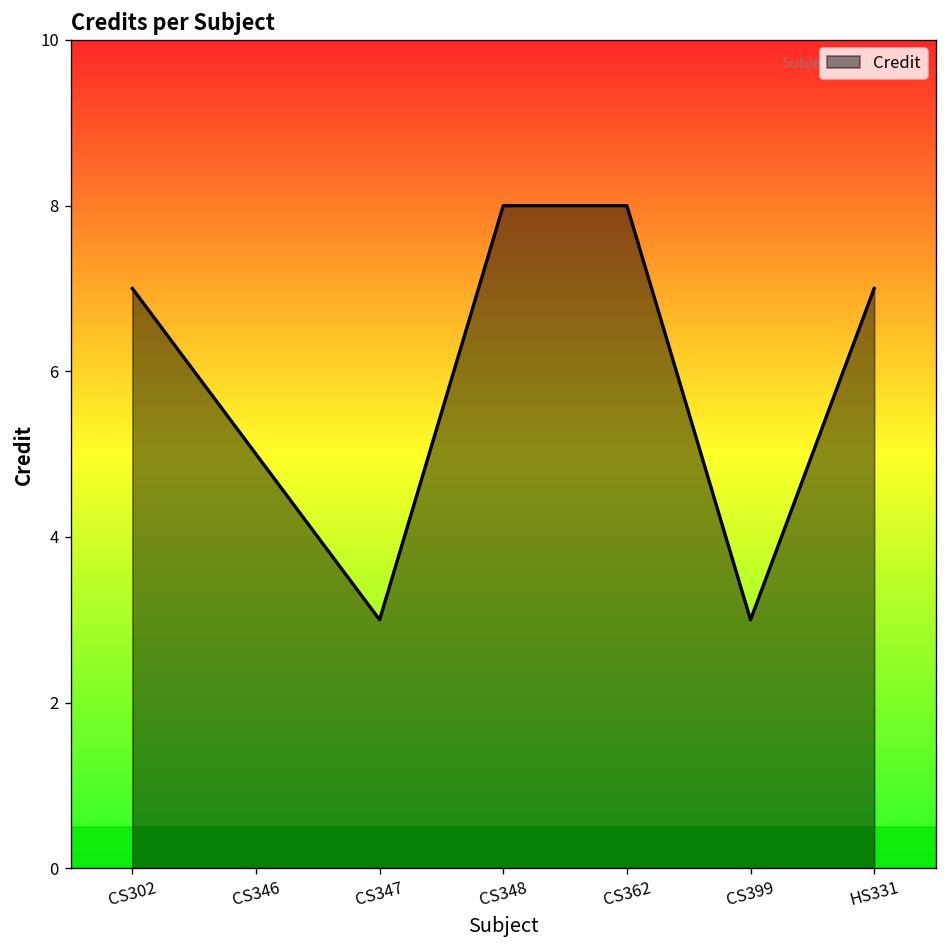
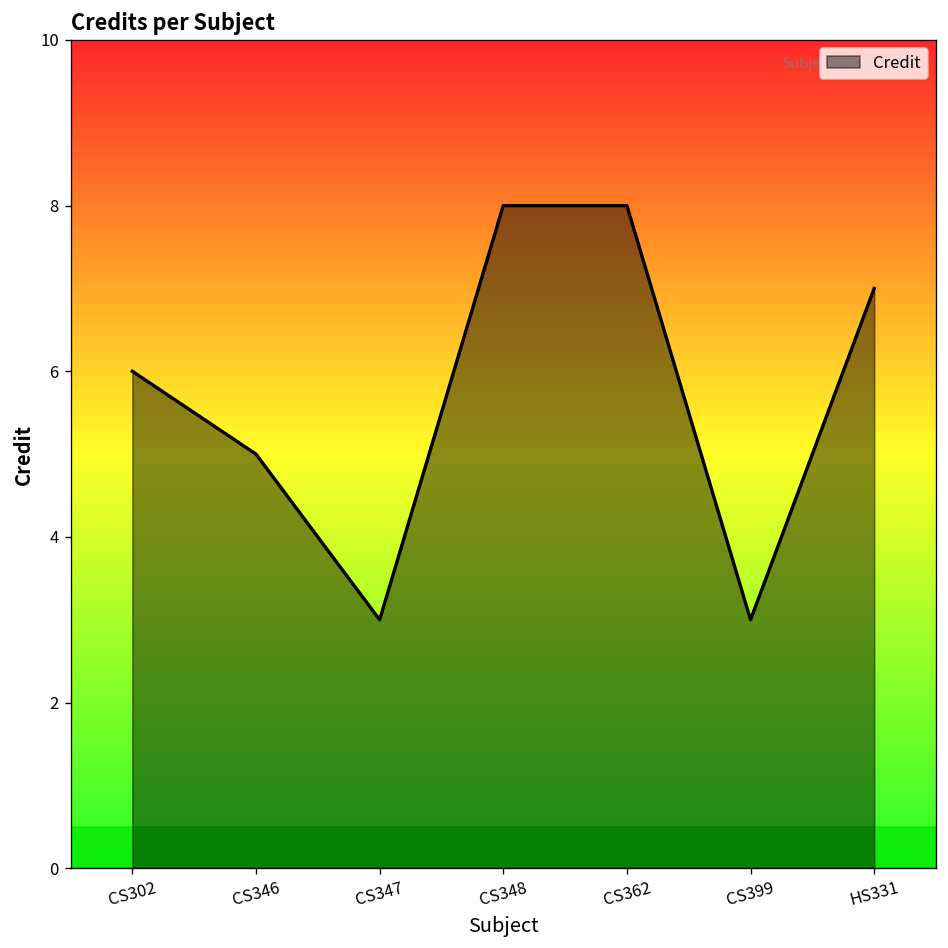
  {
-   "CS302": 7,
+   "CS302": 6,
    "CS346": 5,
    "CS347": 3,
    "CS348": 8,
    "CS362": 8,
    "CS399": 3,
    "HS331": 7
  }
